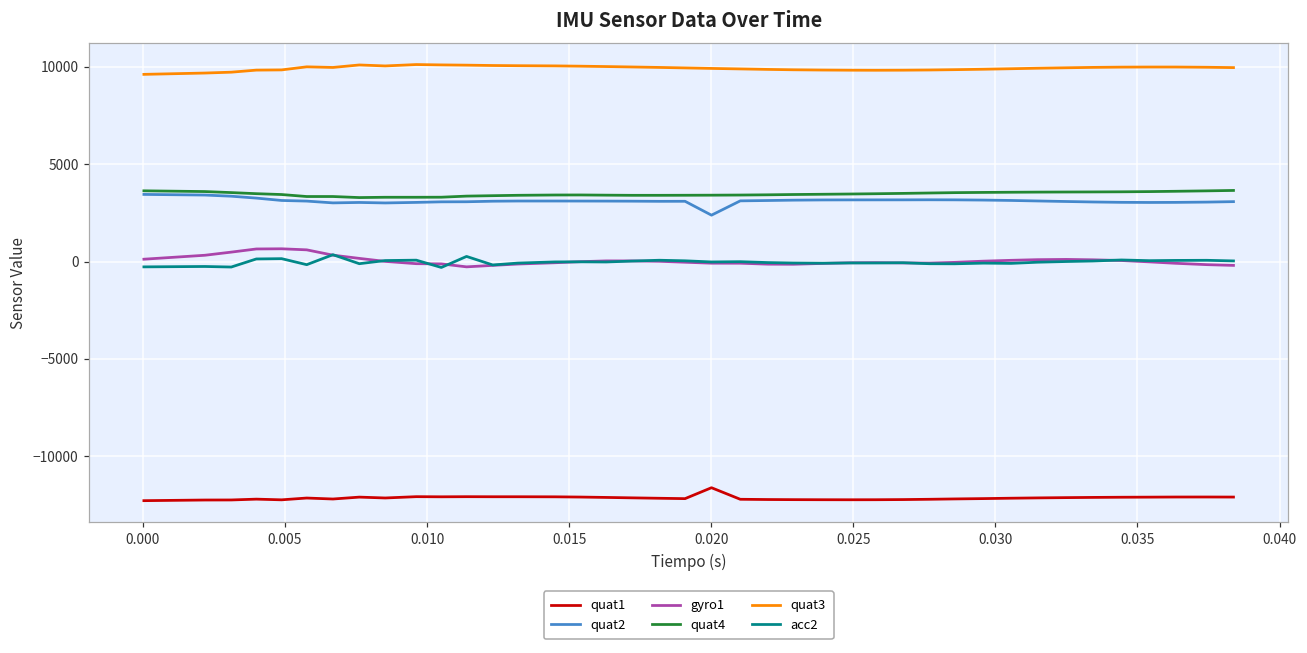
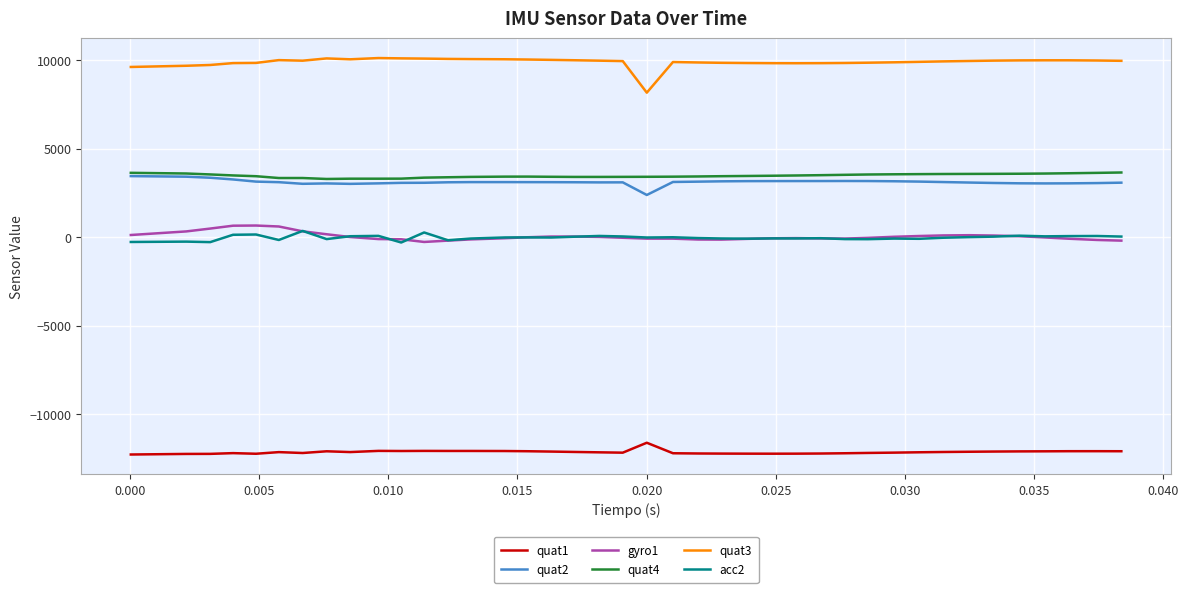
  {
    "quat1": {
      "0.020": -11600
    },
    "quat2": {
      "0.020": 2400
    },
    "quat4": {
      "0.020": 3400
    },
    "quat3": {
-     "0.020": 9900
+     "0.020": 8200
    }
  }
